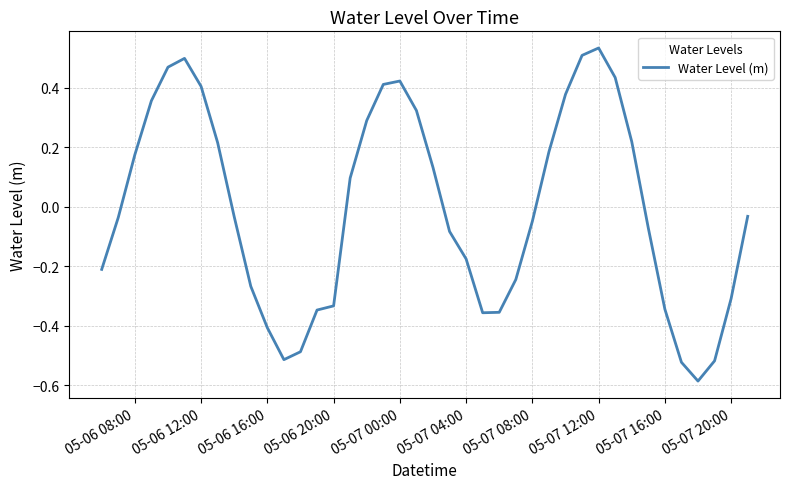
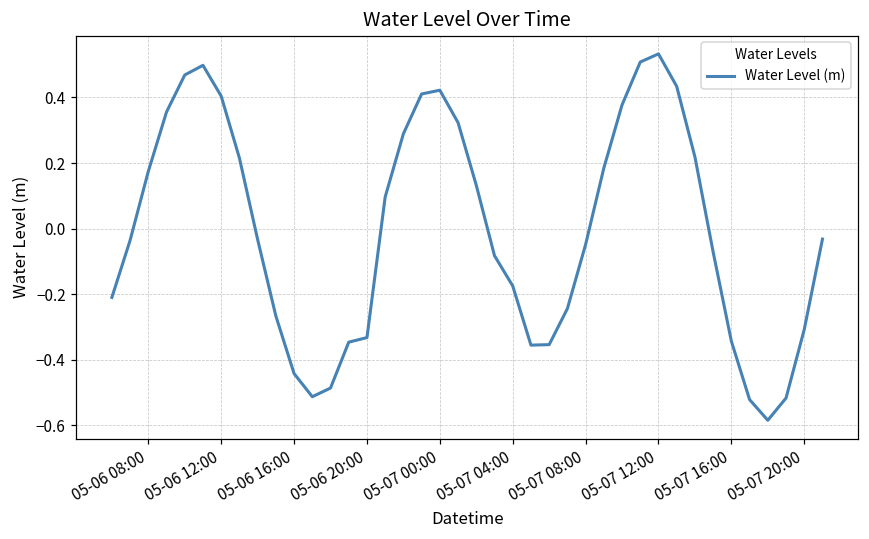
  {
    "05-06 08:00": 0.17,
    "05-06 12:00": 0.40,
-   "05-06 16:00": -0.41,
+   "05-06 16:00": -0.44,
    "05-06 20:00": -0.33,
    "05-07 00:00": 0.42,
    "05-07 04:00": -0.18,
    "05-07 08:00": -0.05,
    "05-07 12:00": 0.53,
    "05-07 16:00": -0.34,
    "05-07 20:00": -0.31
  }
